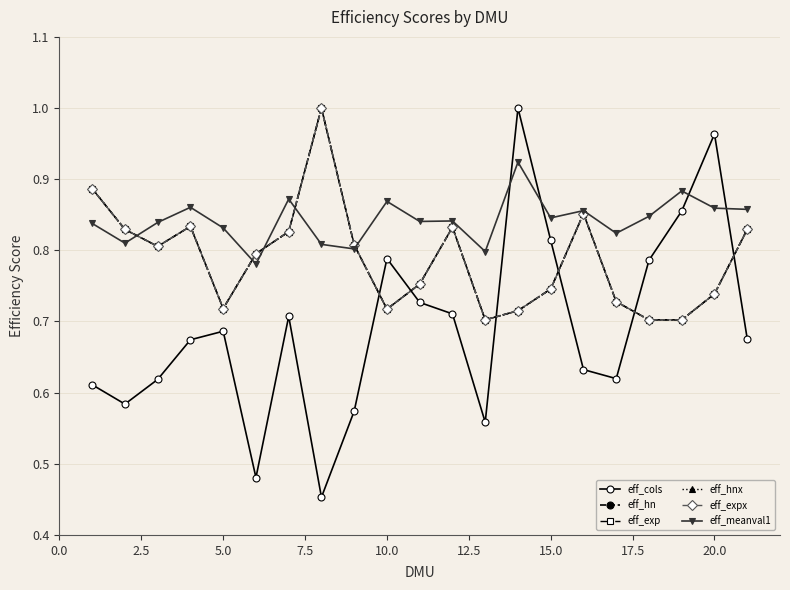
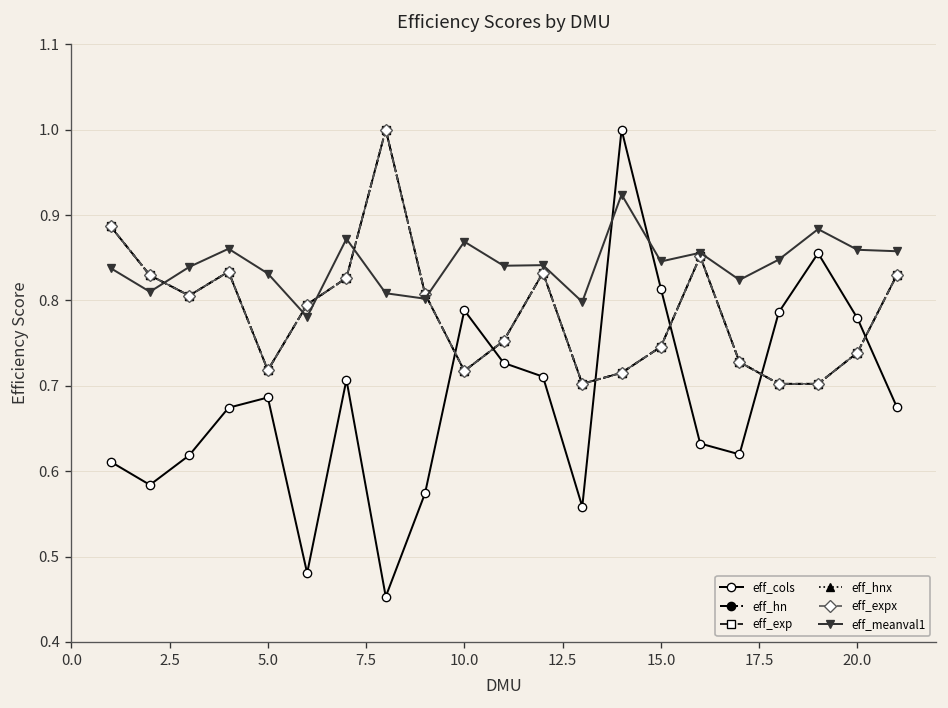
  {
    "eff_cols": {
      "5.0": 0.69,
      "10.0": 0.79,
      "15.0": 0.81,
-     "20.0": 0.96
+     "20.0": 0.78
    }
  }
